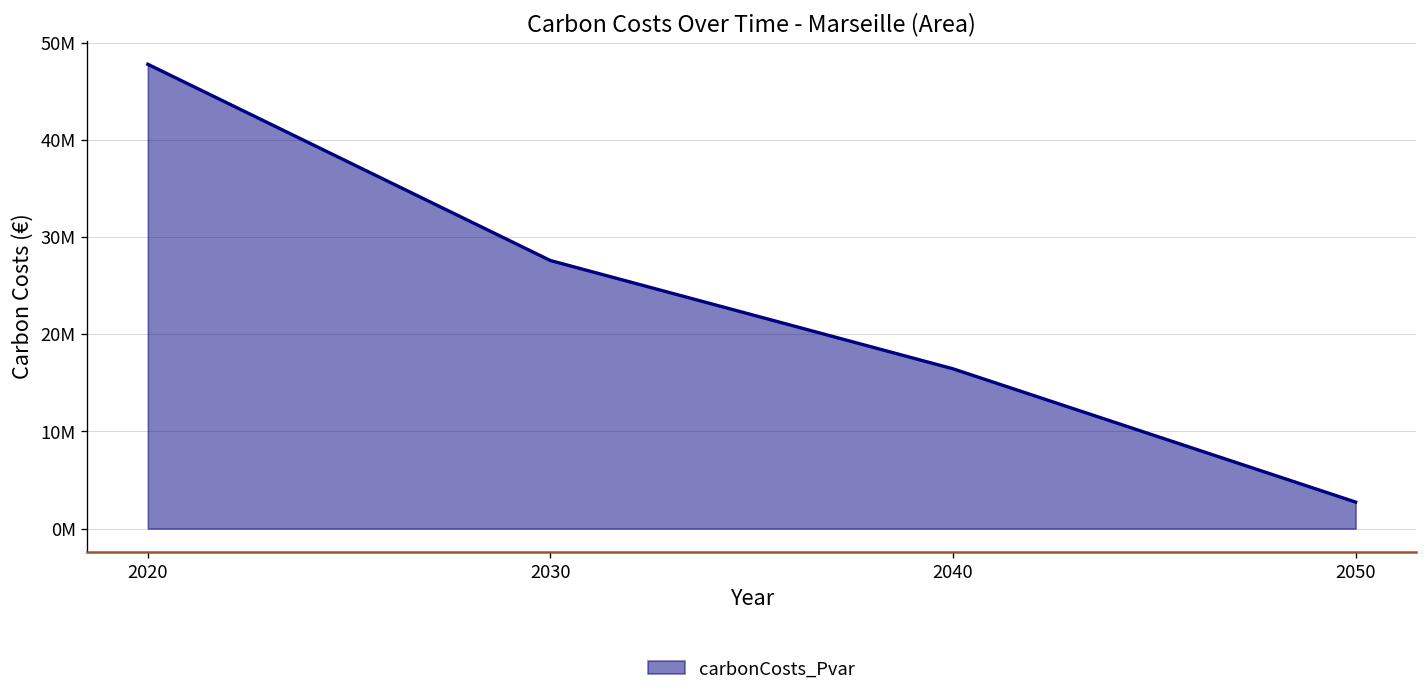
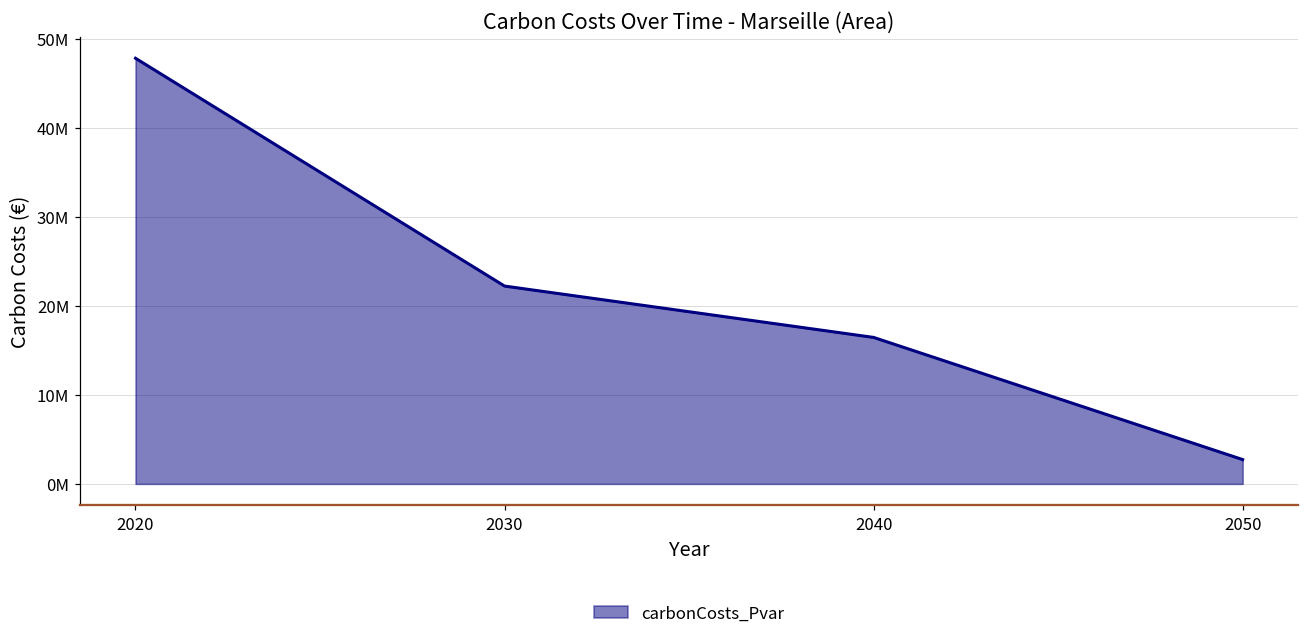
  {
    "2020": 48000000,
-   "2030": 28000000,
+   "2030": 22000000,
    "2040": 16000000,
    "2050": 3000000
  }
